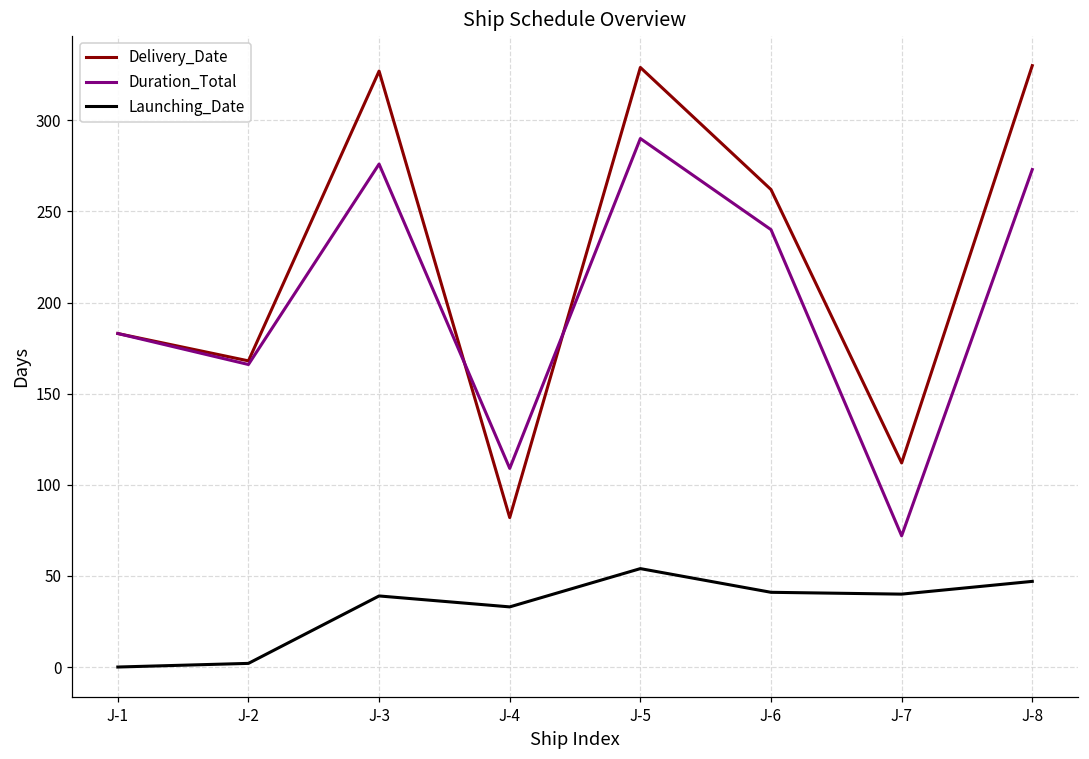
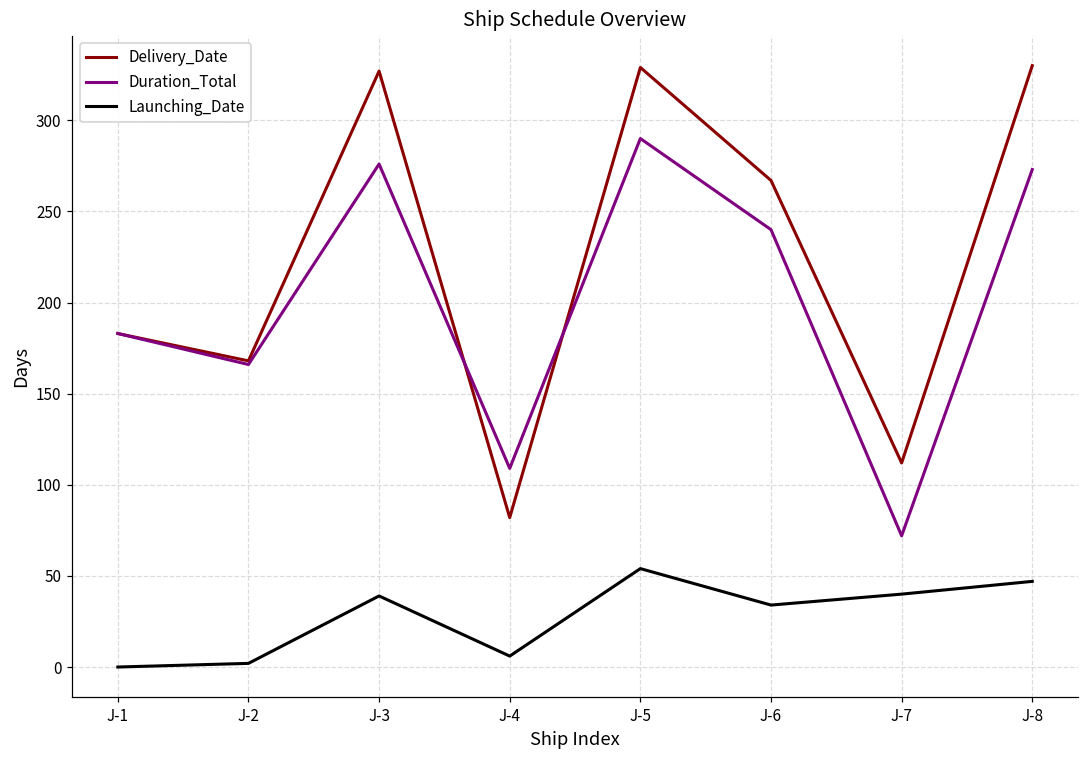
  {
    "Delivery_Date": {
      "J-2": 168,
      "J-3": 327,
      "J-4": 82,
      "J-5": 329,
-     "J-6": 262,
+     "J-6": 267,
      "J-7": 112,
      "J-8": 330
    },
    "Duration_Total": {
      "J-2": 166,
      "J-3": 276,
      "J-4": 109,
      "J-5": 290,
      "J-6": 240,
      "J-7": 72,
      "J-8": 273
    },
    "Launching_Date": {
      "J-1": 0,
      "J-2": 2,
      "J-3": 39,
-     "J-4": 33,
+     "J-4": 6,
      "J-5": 54,
-     "J-6": 41,
+     "J-6": 34,
      "J-7": 40,
      "J-8": 47
    }
  }
